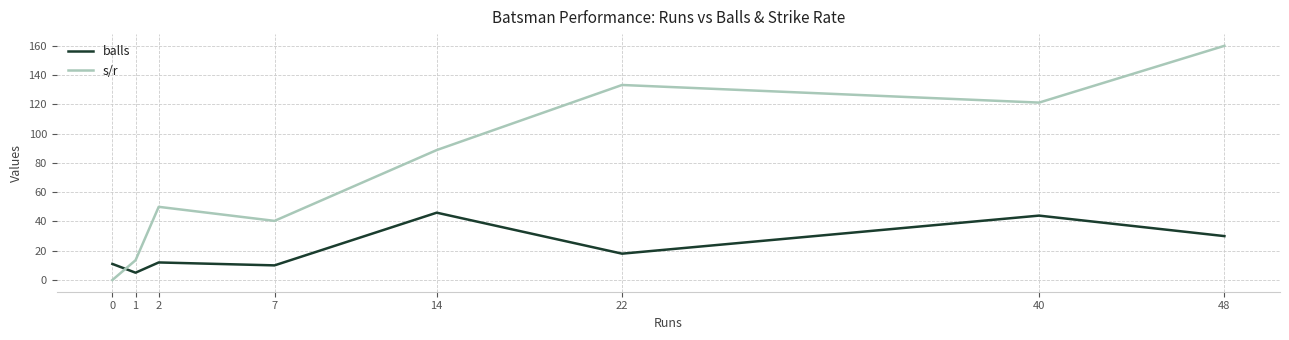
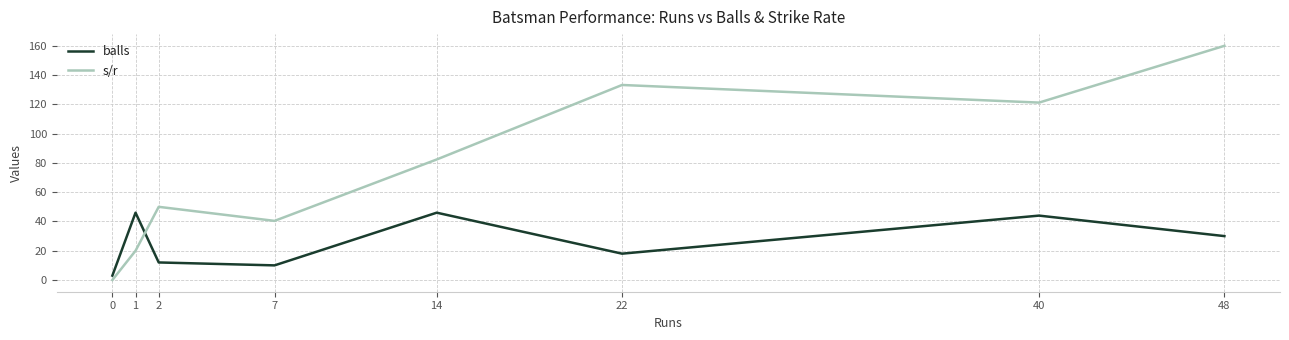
  {
    "balls": {
-     "0": 11,
-     "1": 5,
+     "0": 3,
+     "1": 46,
      "2": 12,
      "7": 10,
      "14": 46,
      "22": 18,
      "40": 44,
      "48": 30
    },
    "s/r": {
      "0": 0,
-     "1": 14,
+     "1": 20,
      "2": 50,
      "7": 40,
-     "14": 89,
+     "14": 82,
      "22": 133,
      "40": 121,
      "48": 160
    }
  }
